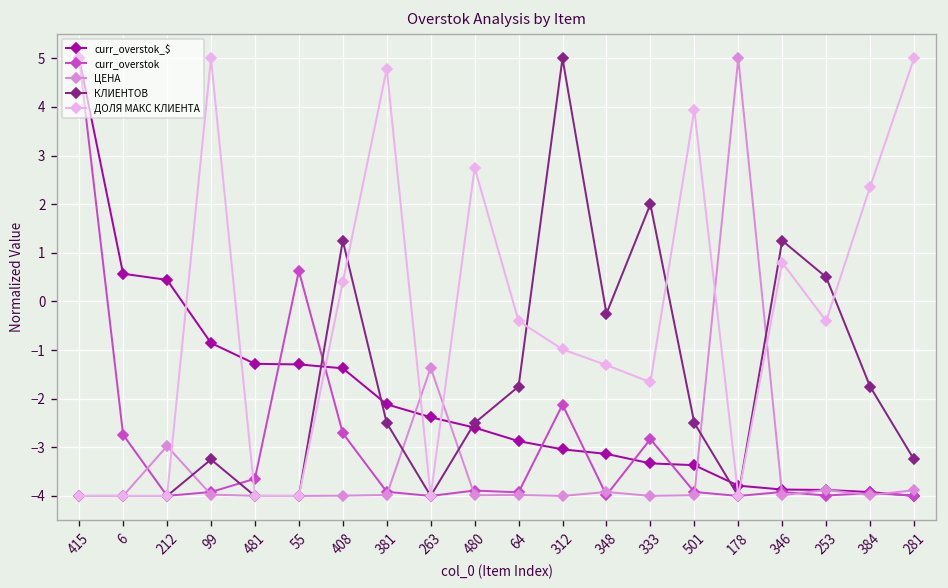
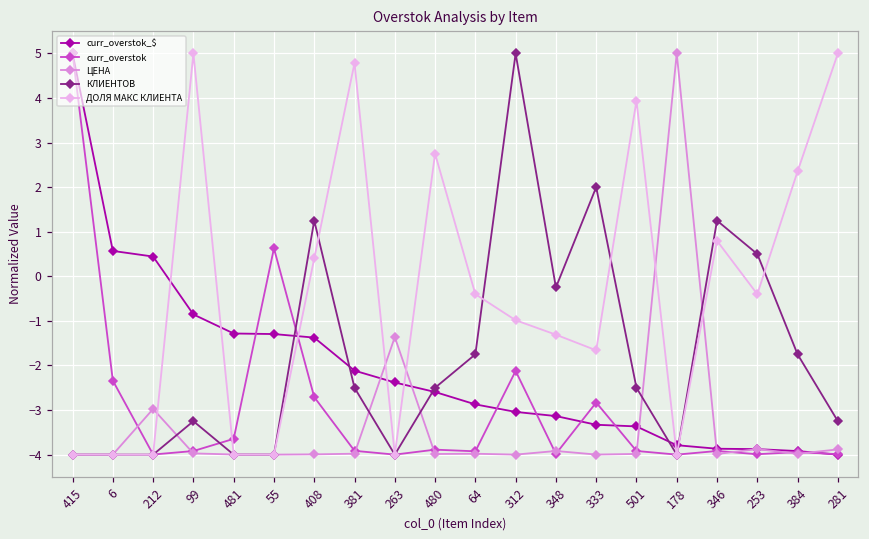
  {
    "curr_overstok": {
-     "6": -2.7,
+     "6": -2.3,
      "481": -3.6,
      "55": 0.6,
      "408": -2.7,
      "381": -3.9,
      "480": -3.9,
      "312": -2.1,
      "348": -4.0,
      "333": -2.8,
      "501": -3.9,
      "253": -4.0
    }
  }
